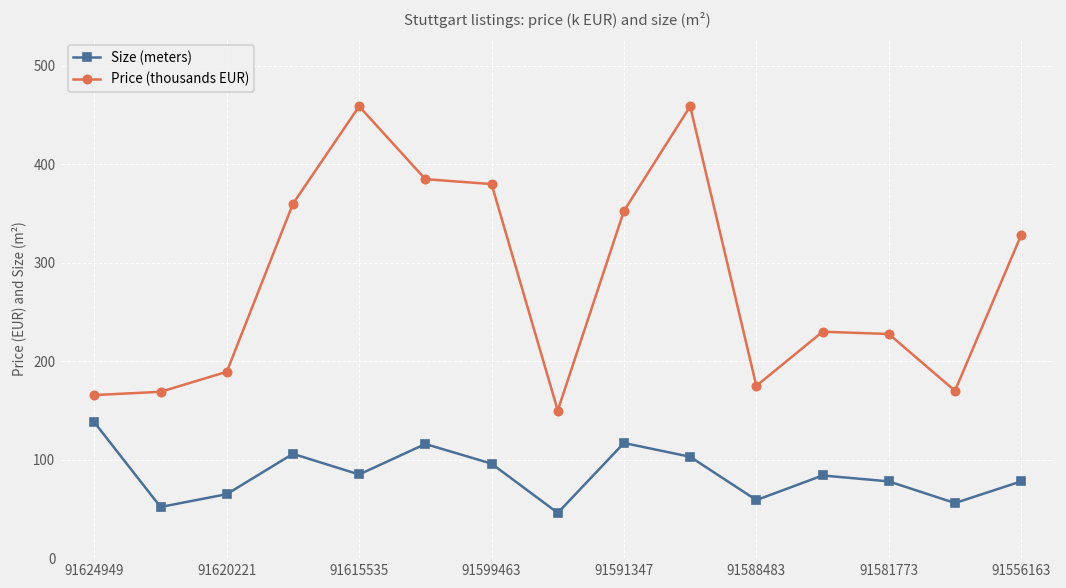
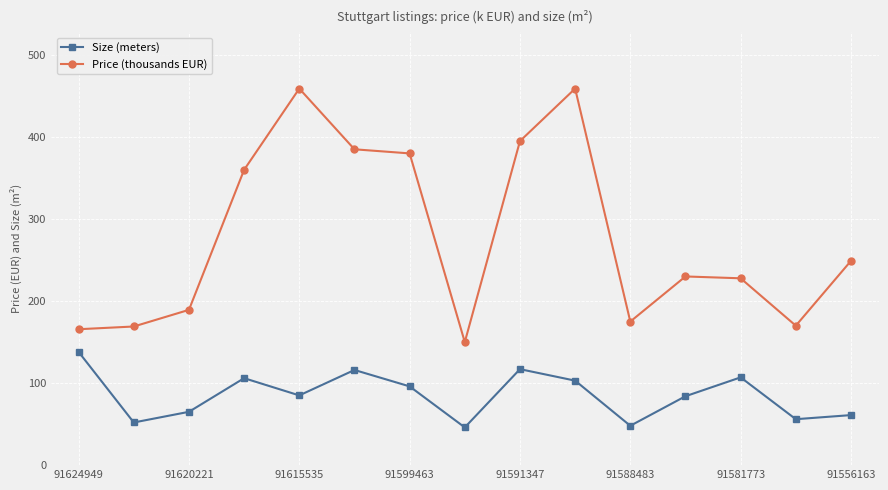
  {
    "Size (meters)": {
      "91624949": 140,
      "91620221": 70,
      "91615535": 90,
      "91599463": 100,
      "91591347": 120,
-     "91588483": 60,
-     "91581773": 80,
-     "91556163": 80
+     "91588483": 50,
+     "91581773": 110,
+     "91556163": 60
    },
    "Price (thousands EUR)": {
      "91624949": 170,
      "91620221": 190,
      "91615535": 460,
      "91599463": 380,
-     "91591347": 350,
+     "91591347": 400,
      "91588483": 180,
      "91581773": 230,
-     "91556163": 330
+     "91556163": 250
    }
  }
